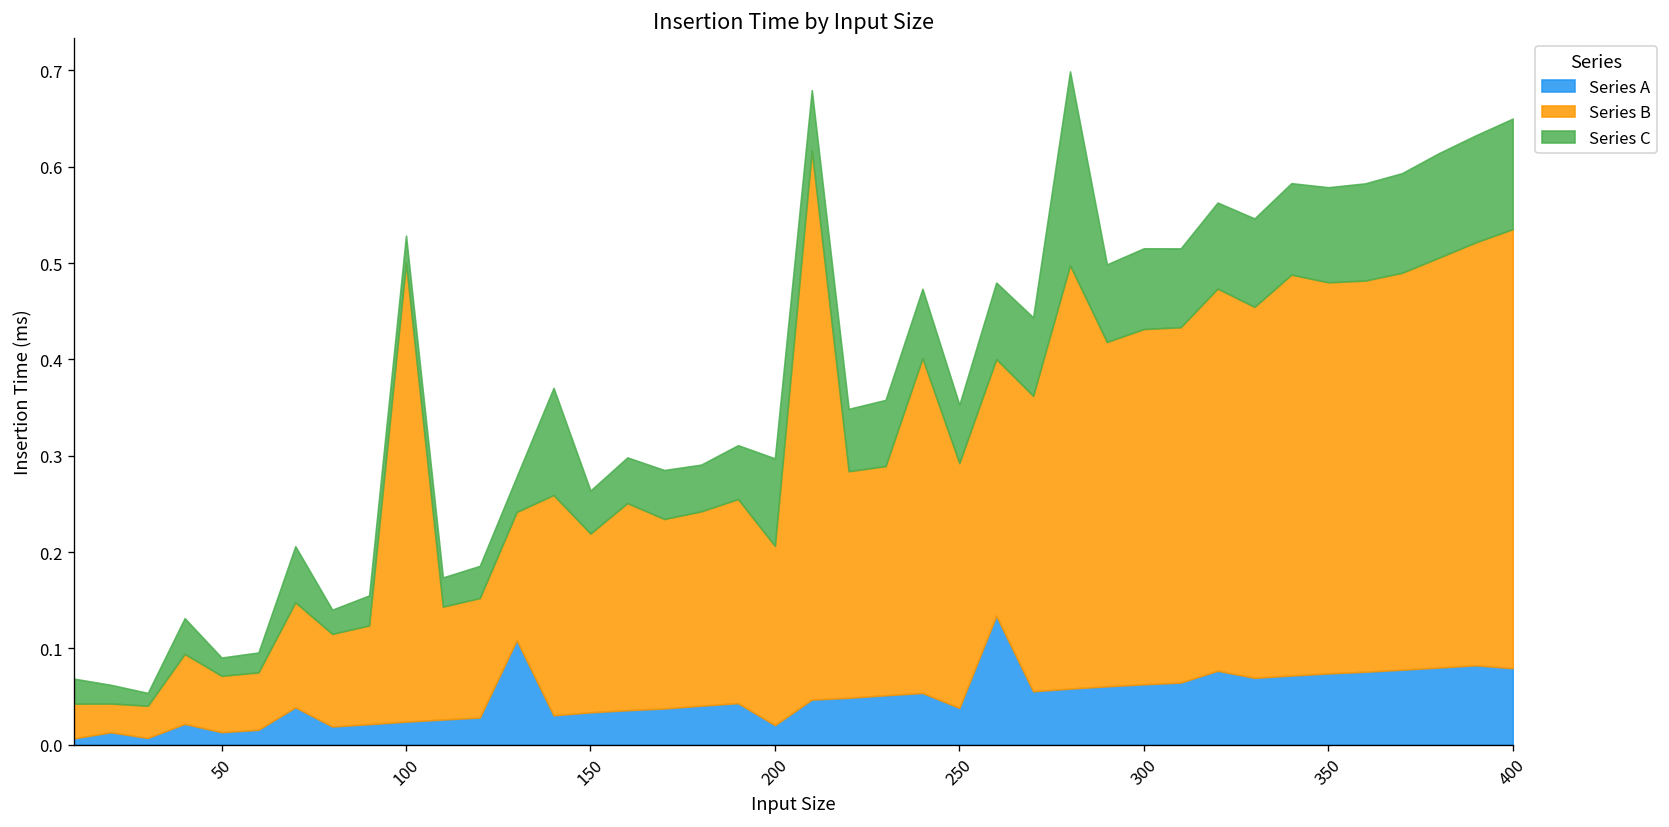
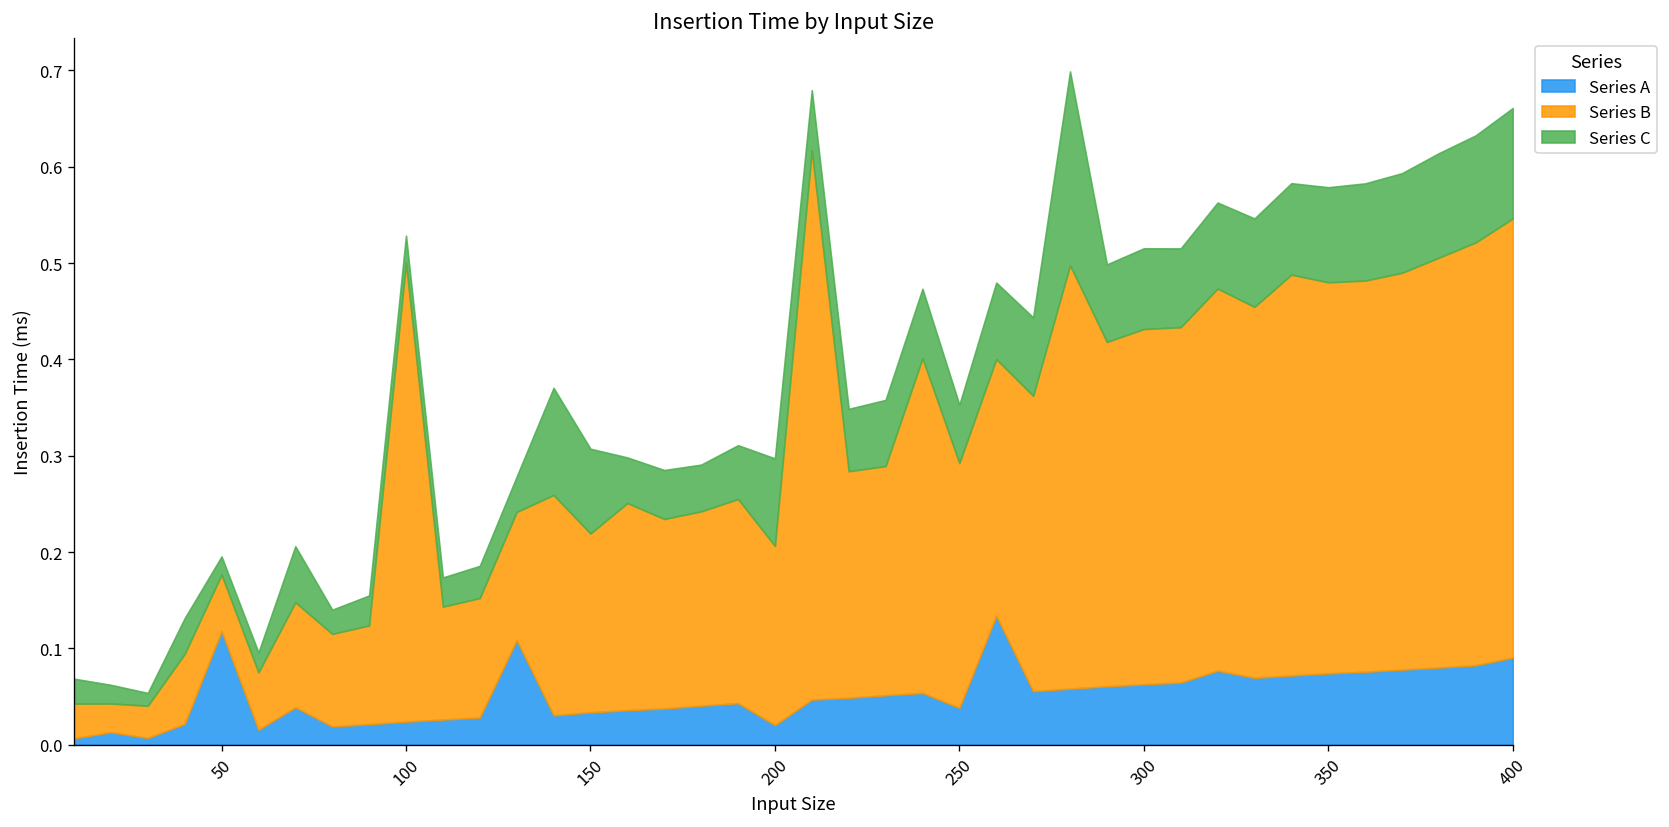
  {
    "Series A": {
-     "50": 0.01,
+     "50": 0.12,
      "100": 0.02,
      "150": 0.03,
      "200": 0.02,
      "250": 0.04,
      "300": 0.06,
      "350": 0.07,
-     "400": 0.08
+     "400": 0.09
    },
    "Series B": {
      "50": 0.06,
      "100": 0.48,
      "150": 0.19,
      "200": 0.19,
      "250": 0.25,
      "300": 0.37,
      "350": 0.41,
      "400": 0.46
    },
    "Series C": {
      "50": 0.02,
      "100": 0.03,
-     "150": 0.04,
+     "150": 0.09,
      "200": 0.09,
      "250": 0.06,
      "300": 0.08,
      "350": 0.10,
      "400": 0.11
    }
  }
